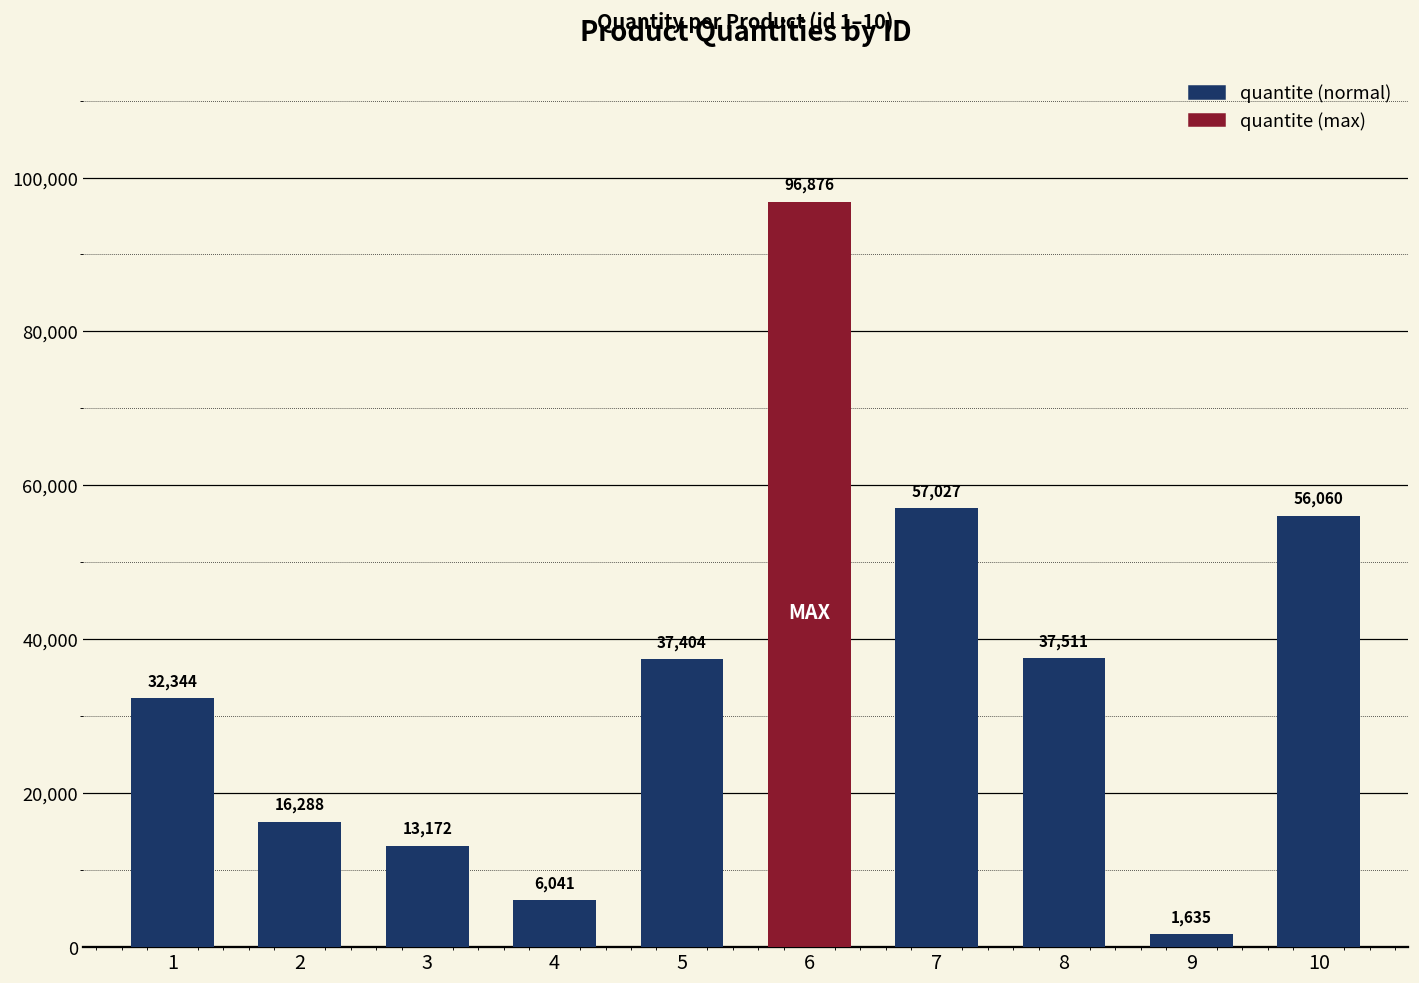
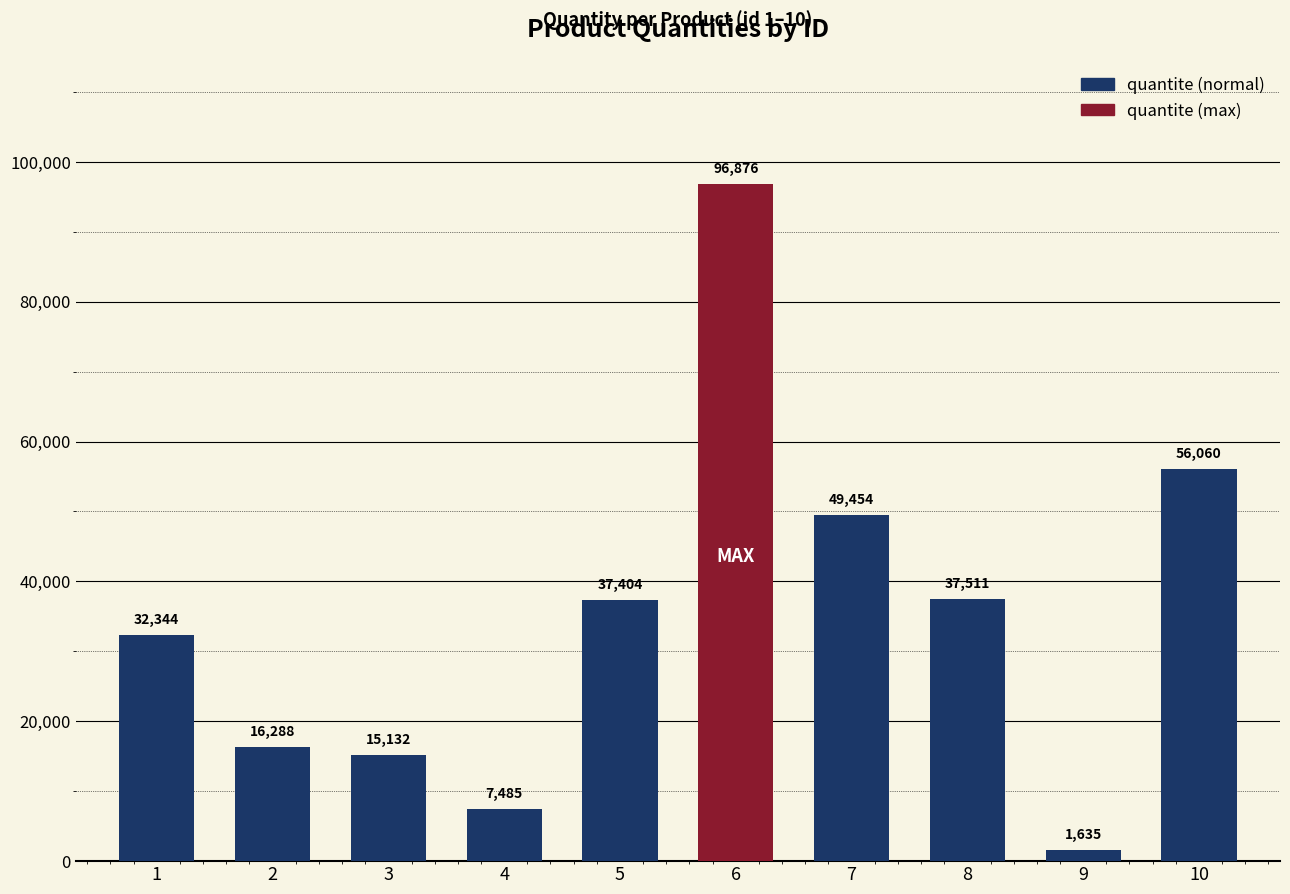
  {
    "1": "32,344",
    "2": "16,288",
-   "3": "13,172",
-   "4": "6,041",
+   "3": "15,132",
+   "4": "7,485",
    "5": "37,404",
    "6": "96,876",
-   "7": "57,027",
+   "7": "49,454",
    "8": "37,511",
    "9": "1,635",
    "10": "56,060"
  }
